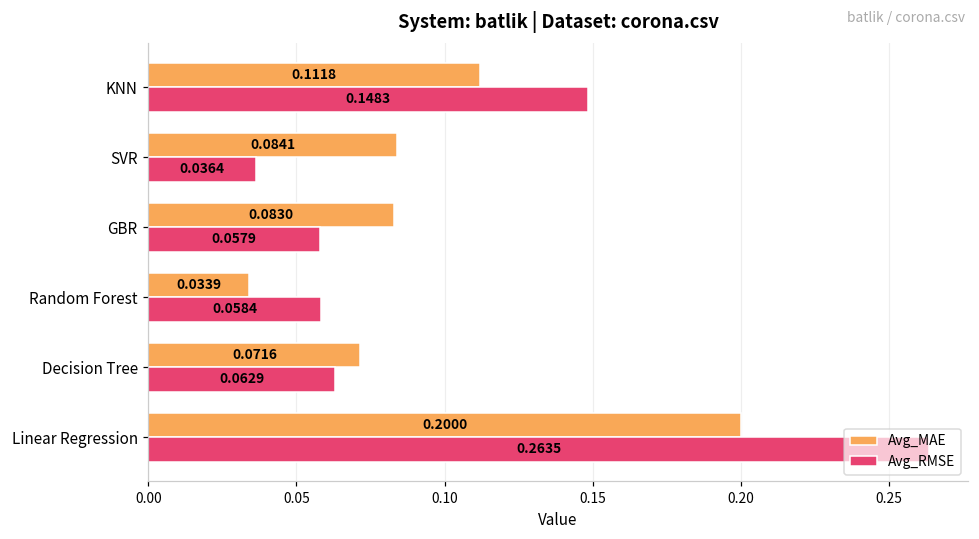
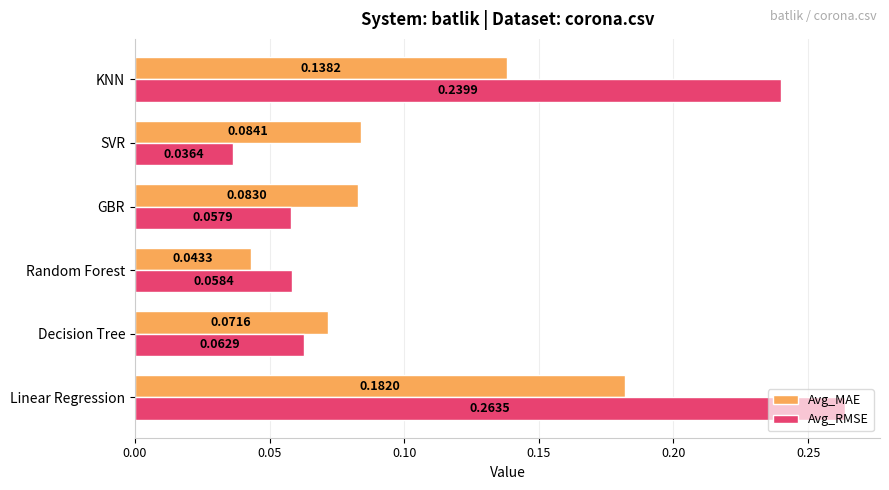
  {
    "Avg_MAE": {
-     "KNN": 0.1118,
+     "KNN": 0.1382,
      "SVR": 0.0841,
      "GBR": 0.0830,
-     "Random Forest": 0.0339,
+     "Random Forest": 0.0433,
      "Decision Tree": 0.0716,
-     "Linear Regression": 0.2000
+     "Linear Regression": 0.1820
    },
    "Avg_RMSE": {
-     "KNN": 0.1483,
+     "KNN": 0.2399,
      "SVR": 0.0364,
      "GBR": 0.0579,
      "Random Forest": 0.0584,
      "Decision Tree": 0.0629
    }
  }
